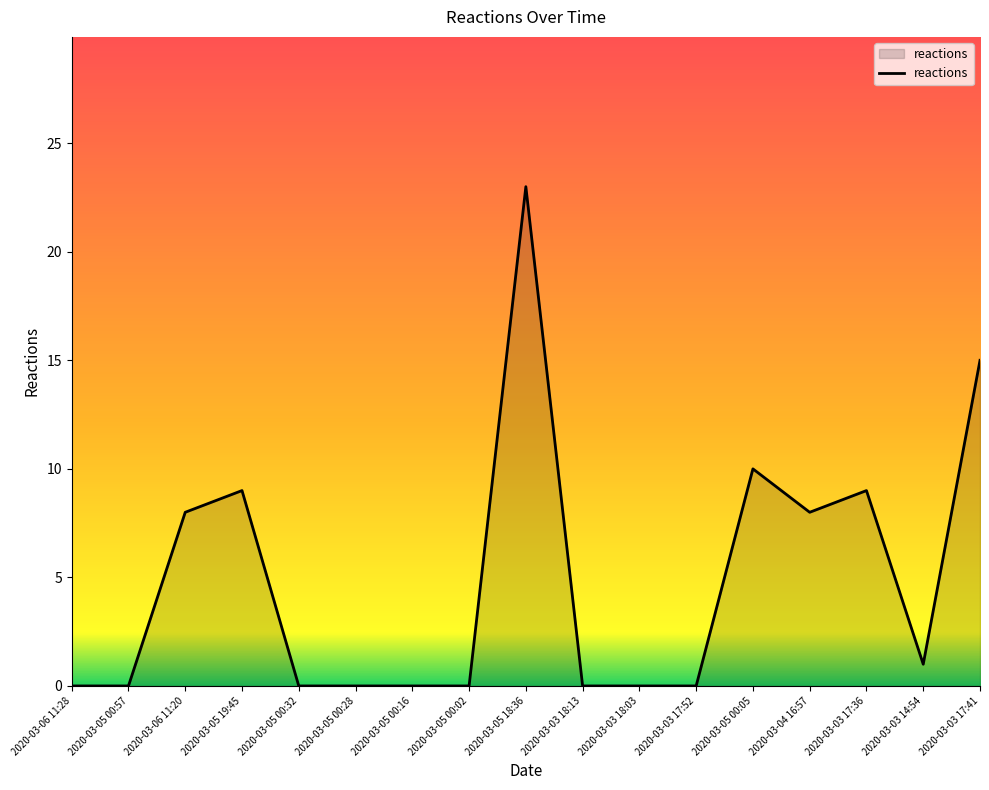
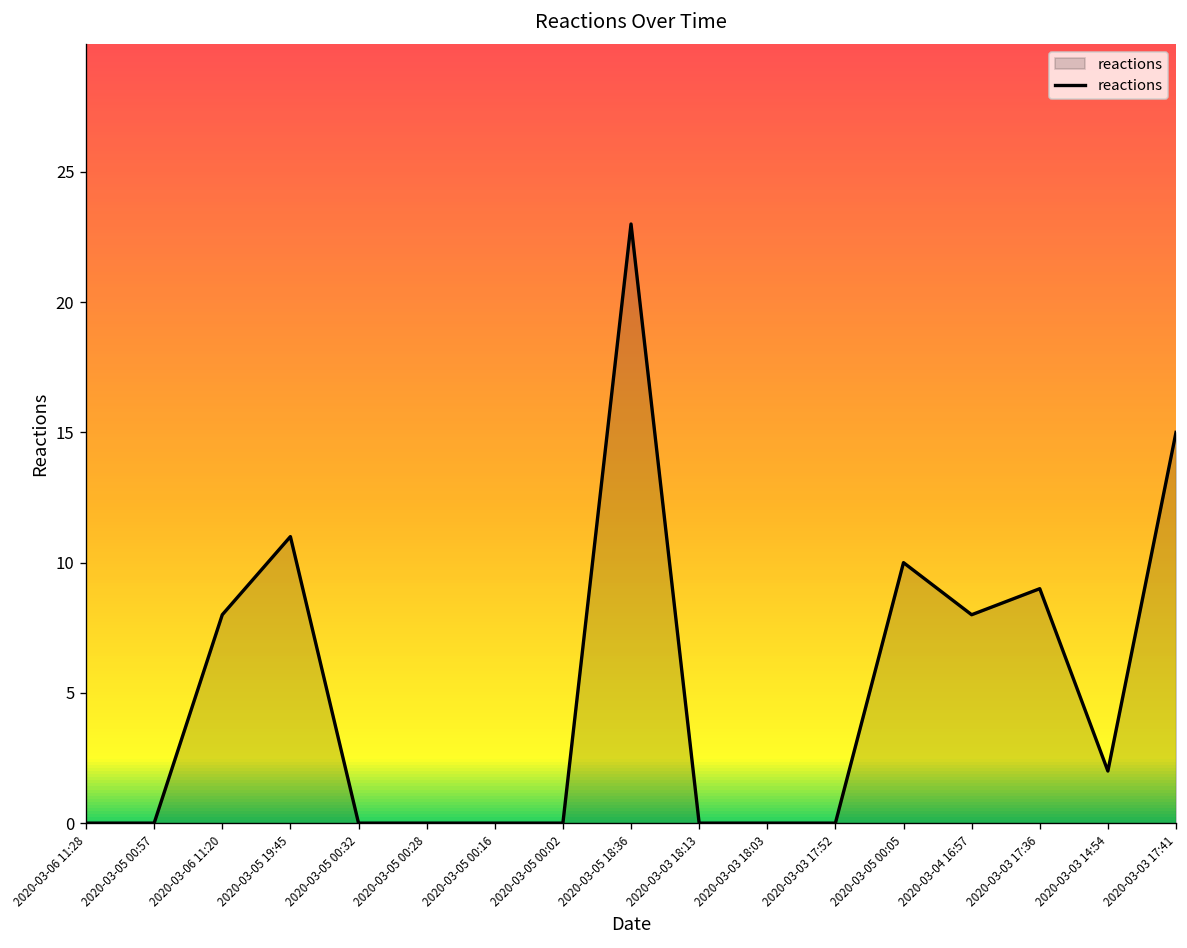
  {
    "2020-03-06 11:28": 0,
    "2020-03-05 00:57": 0,
    "2020-03-06 11:20": 8,
-   "2020-03-05 19:45": 9,
+   "2020-03-05 19:45": 11,
    "2020-03-05 00:32": 0,
    "2020-03-05 00:28": 0,
    "2020-03-05 00:16": 0,
    "2020-03-05 00:02": 0,
    "2020-03-05 18:36": 23,
    "2020-03-03 18:13": 0,
    "2020-03-03 18:03": 0,
    "2020-03-03 17:52": 0,
    "2020-03-05 00:05": 10,
    "2020-03-04 16:57": 8,
    "2020-03-03 17:36": 9,
-   "2020-03-03 14:54": 1,
+   "2020-03-03 14:54": 2,
    "2020-03-03 17:41": 15
  }
